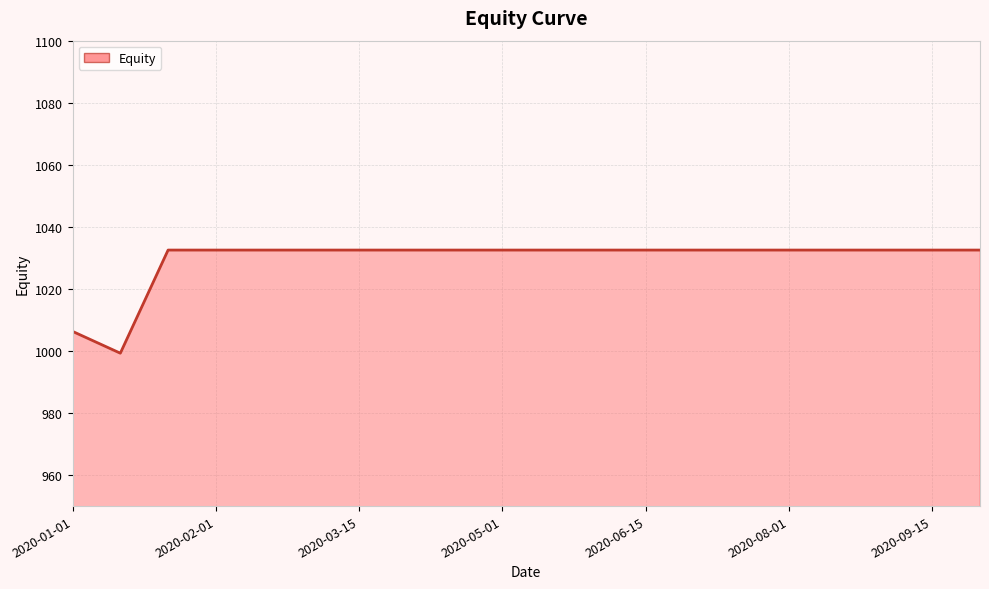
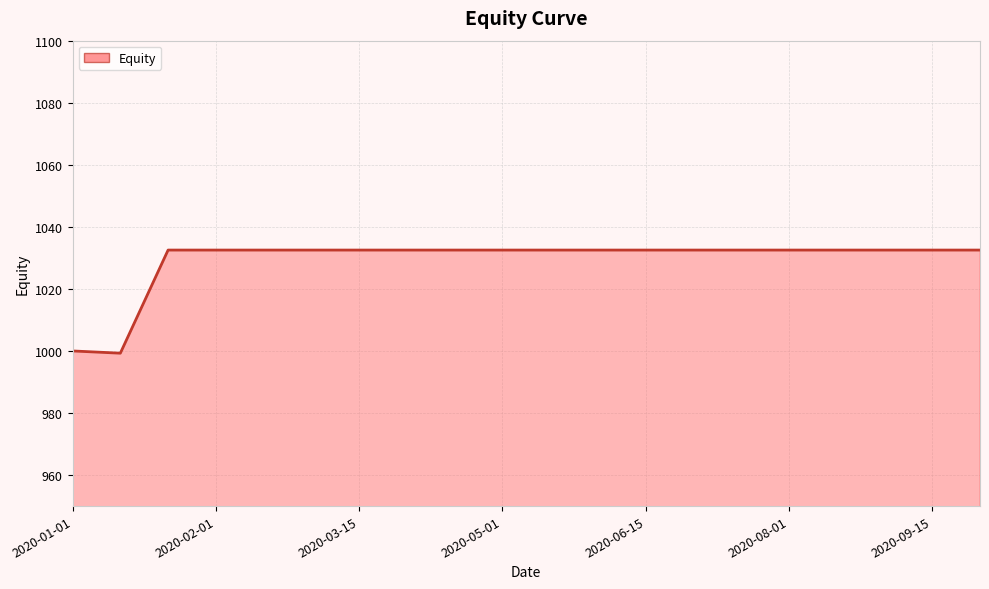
  {
-   "2020-01-01": 1006,
+   "2020-01-01": 1000,
    "2020-02-01": 1033,
    "2020-03-15": 1033,
    "2020-05-01": 1033,
    "2020-06-15": 1033,
    "2020-08-01": 1033,
    "2020-09-15": 1033
  }
